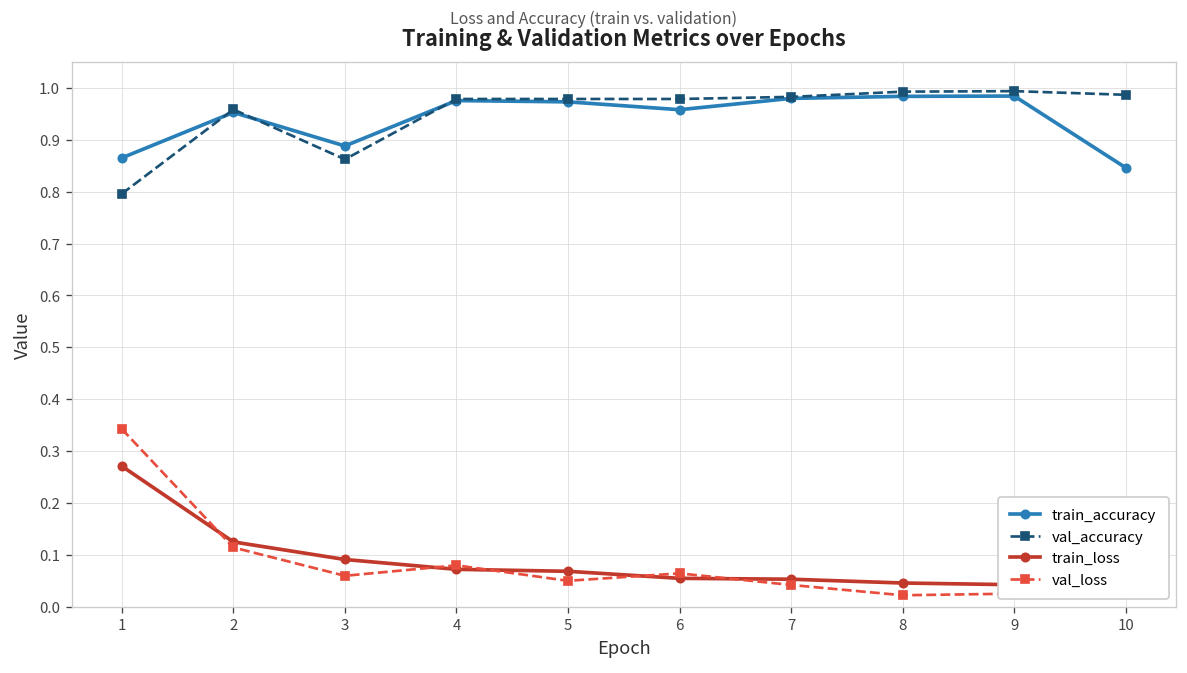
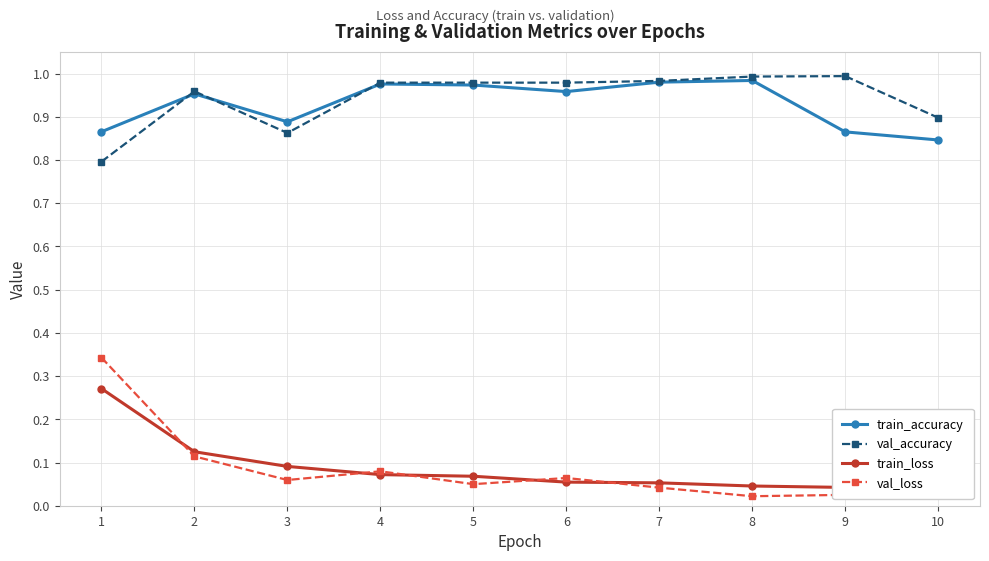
  {
    "train_accuracy": {
      "1": 0.87,
      "3": 0.89,
      "6": 0.96,
      "8": 0.98,
-     "9": 0.98,
+     "9": 0.86,
      "10": 0.85
    },
    "val_accuracy": {
      "1": 0.80,
      "3": 0.86,
      "6": 0.98,
      "8": 0.99,
      "9": 0.99,
-     "10": 0.99
+     "10": 0.90
    }
  }
